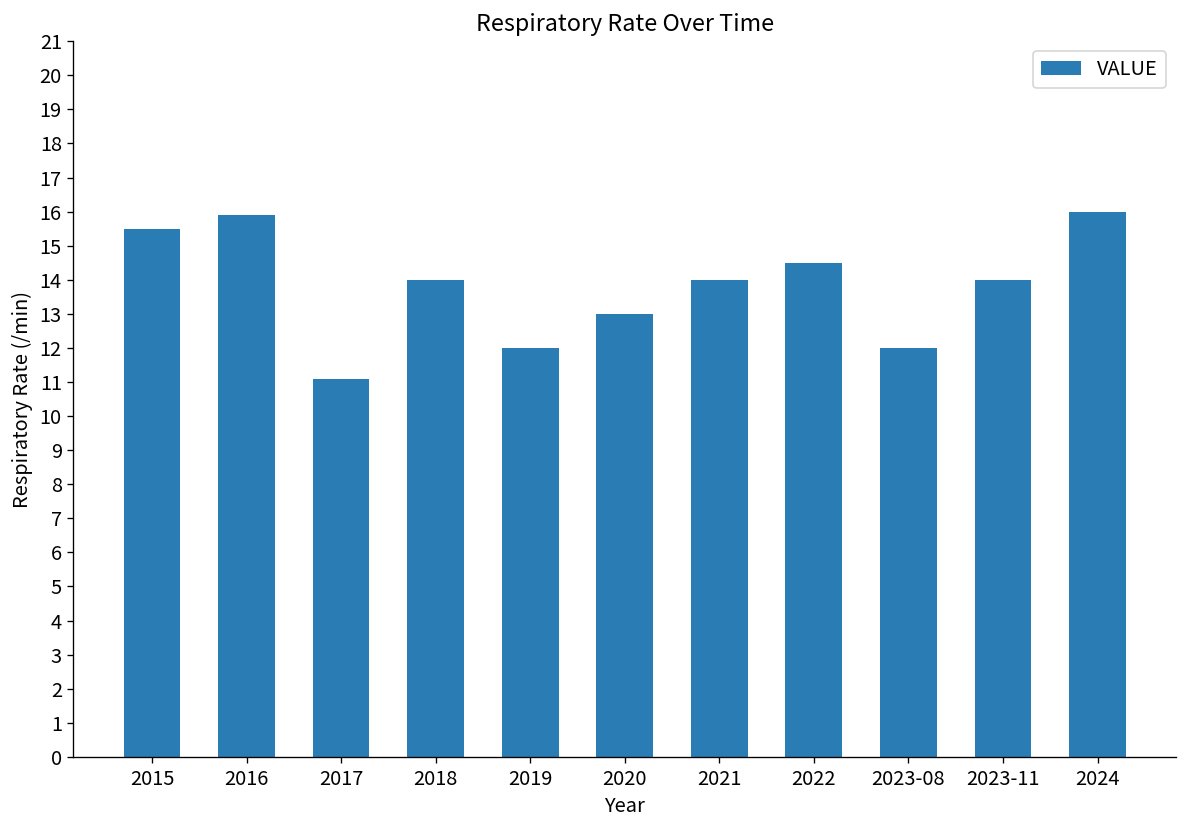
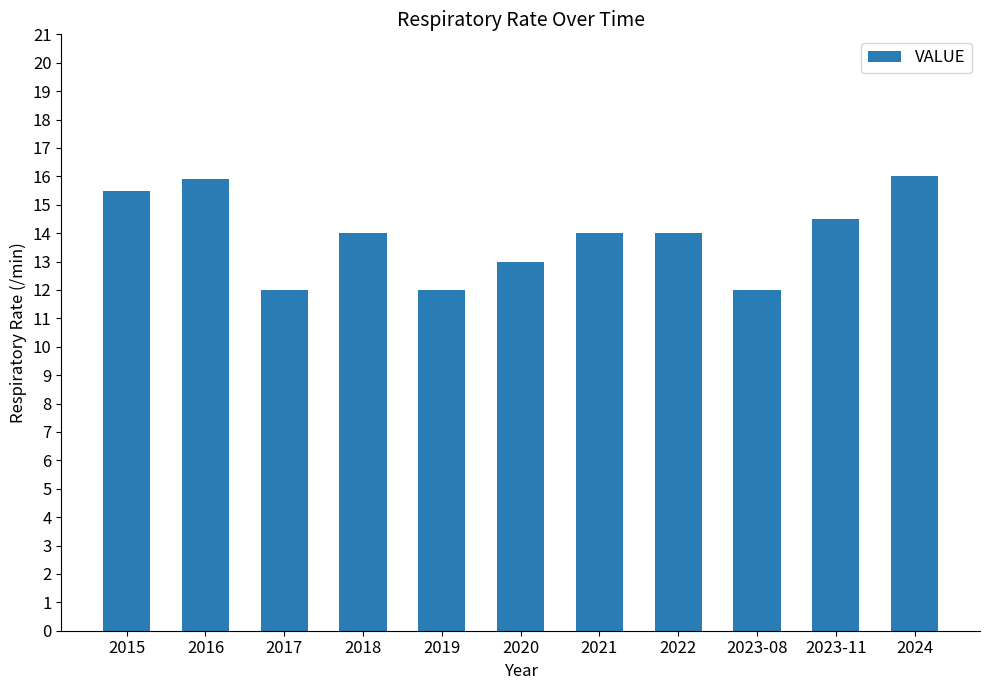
  {
    "2015": 15.5,
    "2016": 15.9,
-   "2017": 11.1,
+   "2017": 12.0,
    "2018": 14.0,
    "2019": 12.0,
    "2020": 13.0,
    "2021": 14.0,
-   "2022": 14.5,
+   "2022": 14.0,
    "2023-08": 12.0,
-   "2023-11": 14.0,
+   "2023-11": 14.5,
    "2024": 16.0
  }
